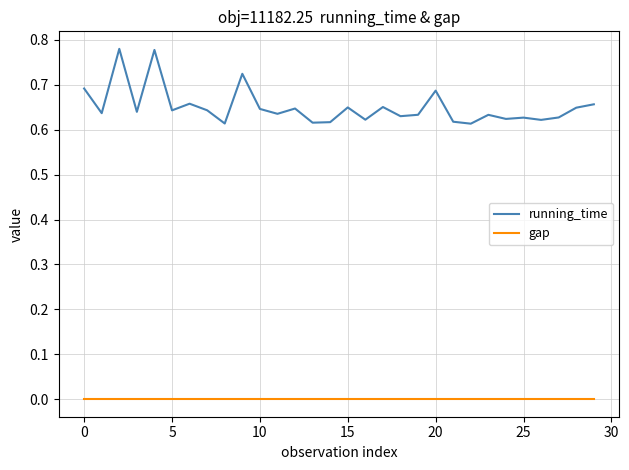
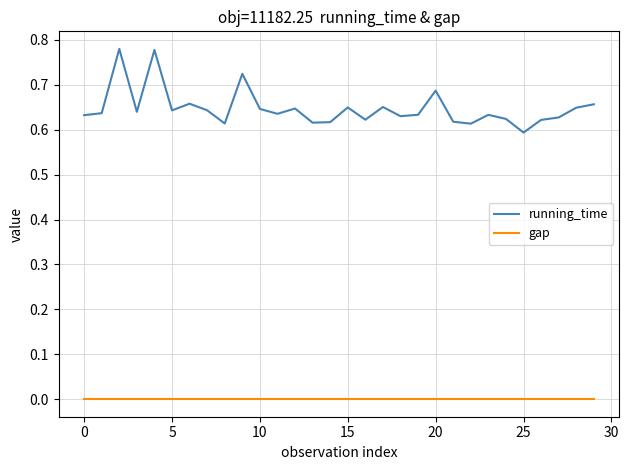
  {
    "running_time": {
-     "0": 0.69,
+     "0": 0.63,
      "5": 0.64,
      "10": 0.65,
      "15": 0.65,
      "20": 0.69,
-     "25": 0.63
+     "25": 0.59
    },
    "gap": {
      "0": 0.00,
      "5": 0.00,
      "10": 0.00,
      "15": 0.00,
      "20": 0.00,
      "25": 0.00
    }
  }
